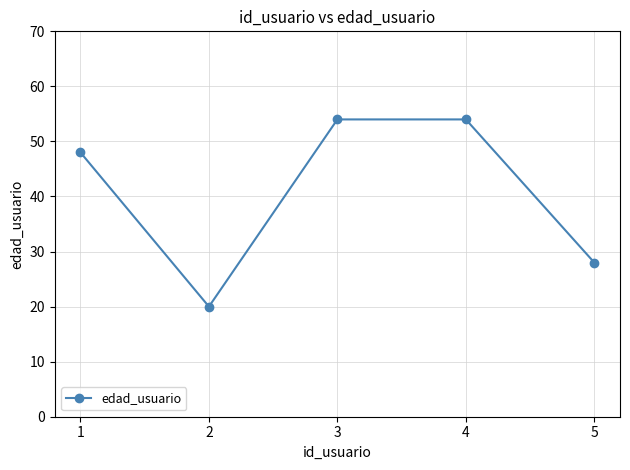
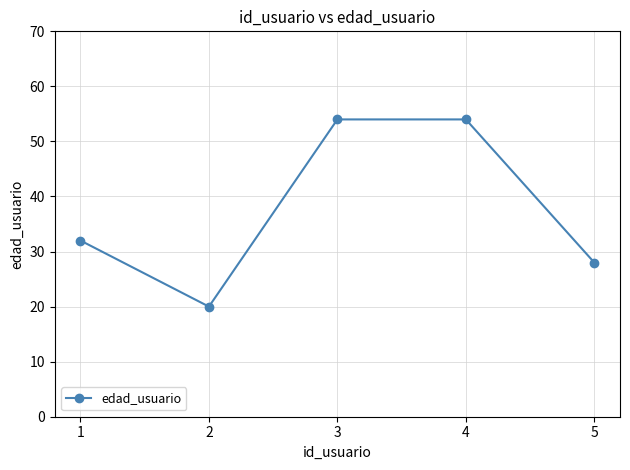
  {
-   "1": 48,
+   "1": 32,
    "2": 20,
    "3": 54,
    "4": 54,
    "5": 28
  }
